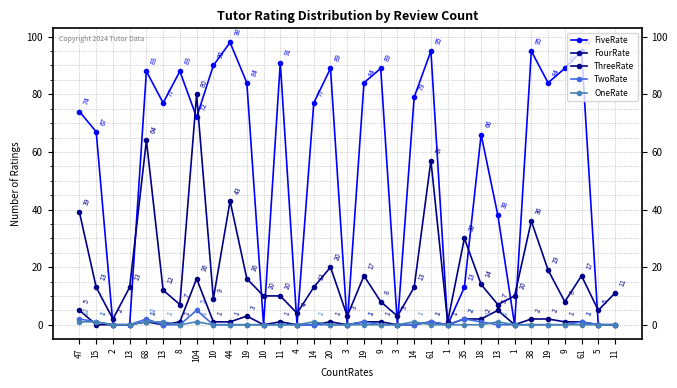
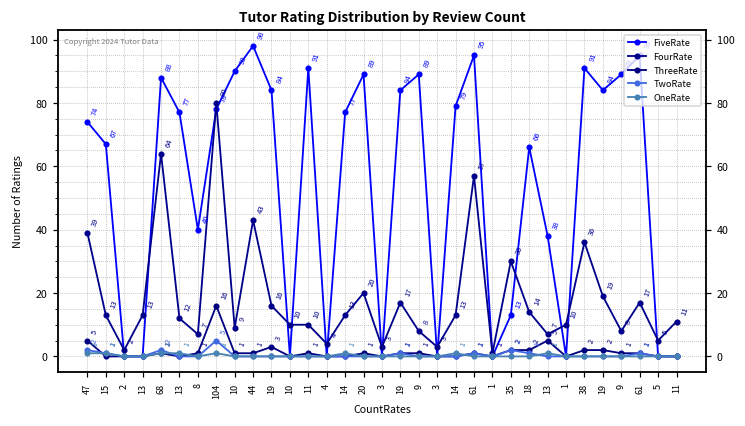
  {
    "FiveRate": {
      "47": 74,
      "15": 67,
      "68": 88,
-     "8": 88,
-     "104": 72,
+     "8": 40,
+     "104": 78,
      "44": 98,
      "20": 89,
      "35": 13,
      "18": 66,
-     "38": 95
+     "38": 91
    }
  }
